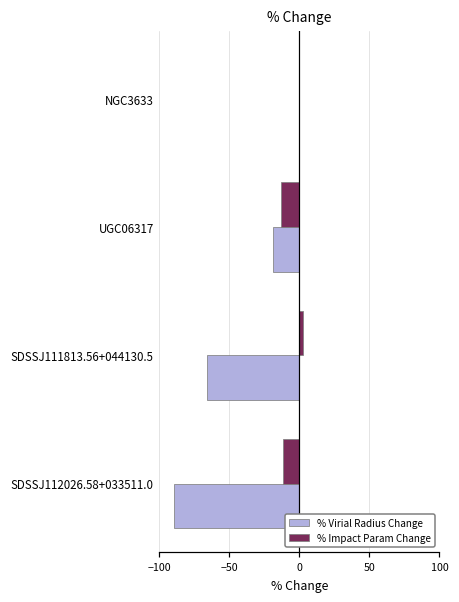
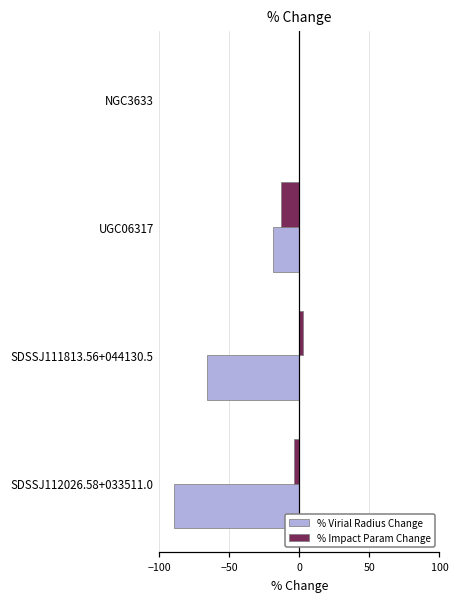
  {
    "% Virial Radius Change": {
      "NGC3633": 0,
      "UGC06317": -19,
      "SDSSJ111813.56+044130.5": -66,
      "SDSSJ112026.58+033511.0": -89
    },
    "% Impact Param Change": {
      "NGC3633": 0,
      "UGC06317": -13,
      "SDSSJ111813.56+044130.5": 3,
-     "SDSSJ112026.58+033511.0": -12
+     "SDSSJ112026.58+033511.0": -4
    }
  }
